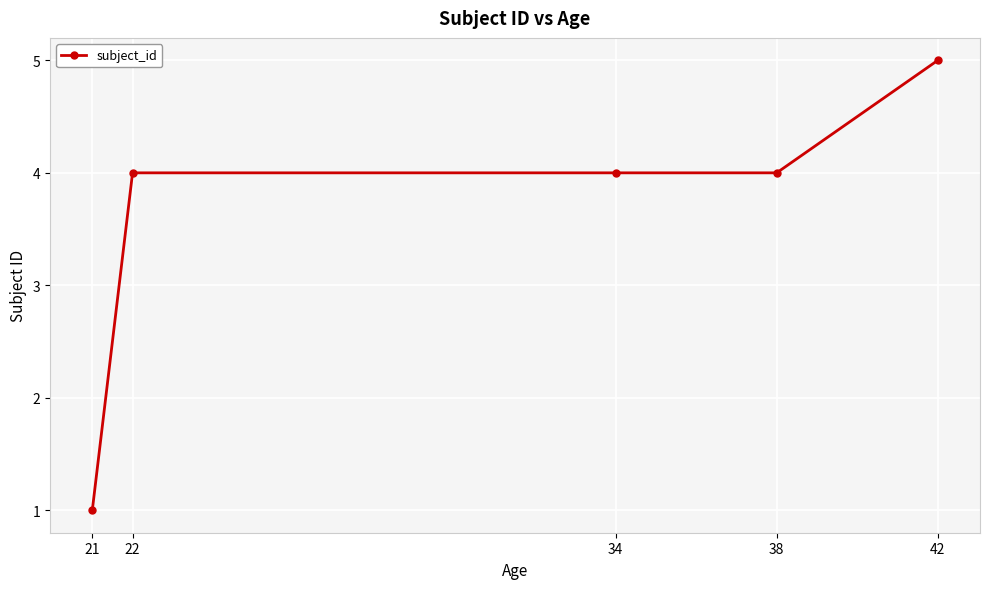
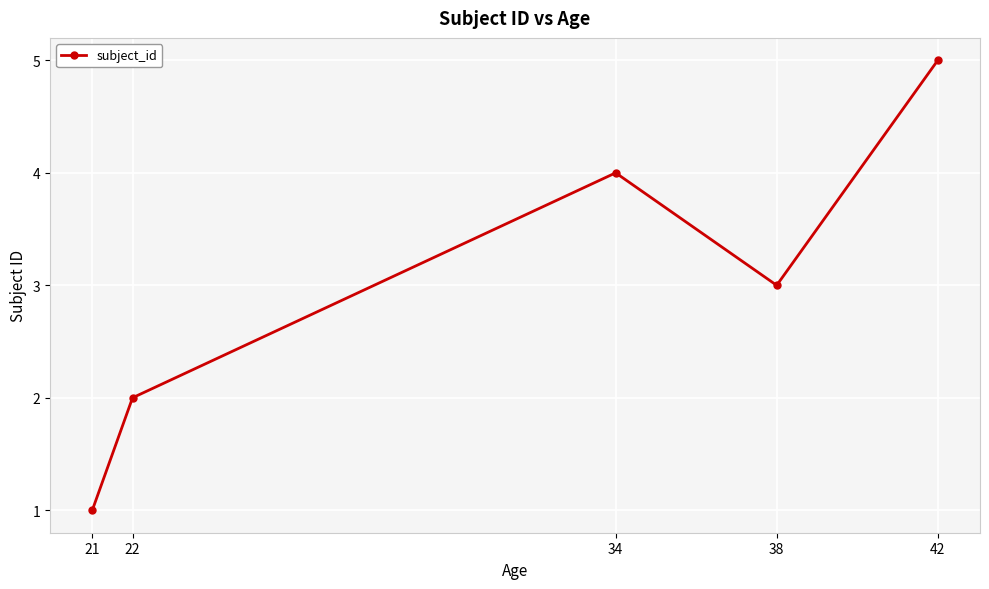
  {
    "21": 1,
-   "22": 4,
+   "22": 2,
    "34": 4,
-   "38": 4,
+   "38": 3,
    "42": 5
  }
